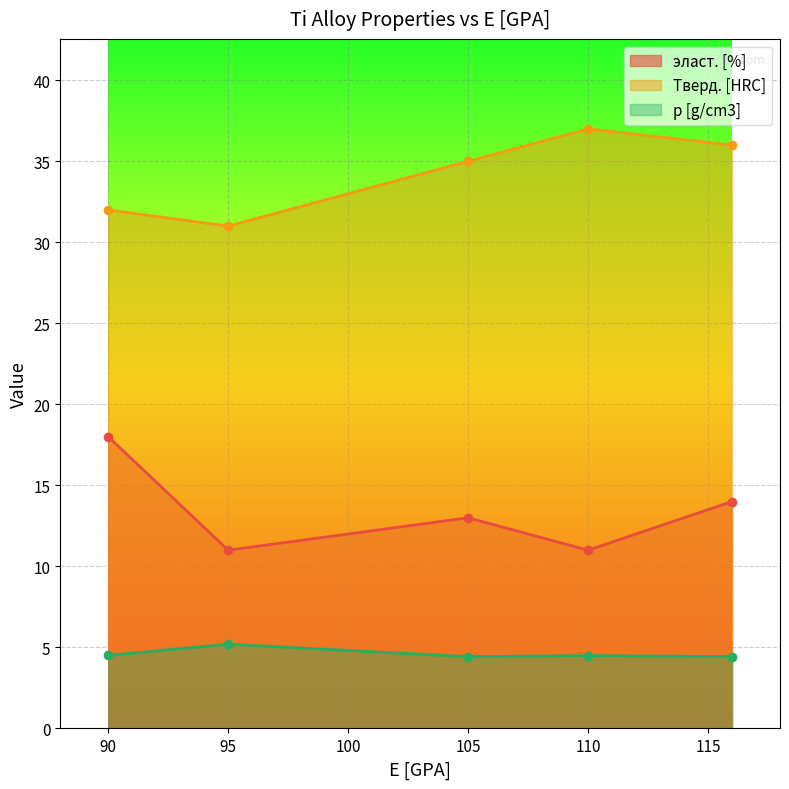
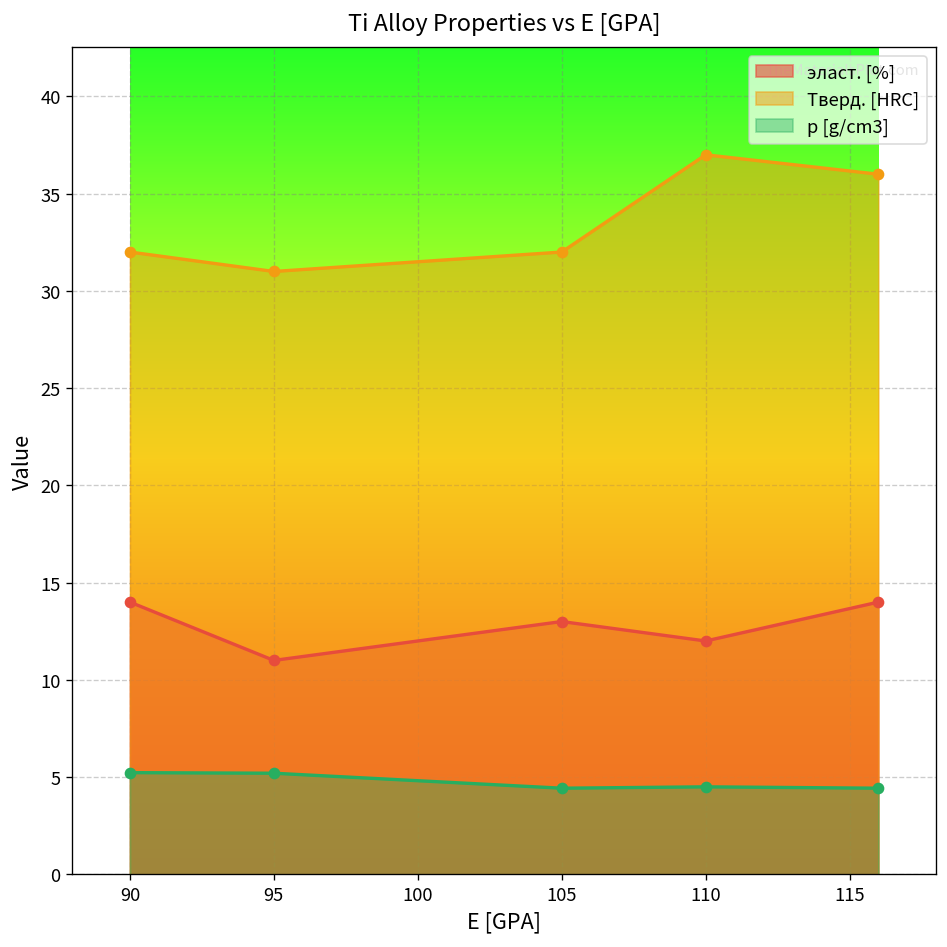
  {
    "эласт. [%]": {
-     "90": 18,
+     "90": 14,
      "95": 11,
      "105": 13,
-     "110": 11
+     "110": 12
    },
    "Тверд. [HRC]": {
      "90": 32,
      "95": 31,
-     "105": 35,
+     "105": 32,
      "110": 37
    },
    "p [g/cm3]": {
-     "90": 4.5,
+     "90": 5.2,
      "95": 5.2,
      "105": 4.4,
      "110": 4.5
    }
  }
